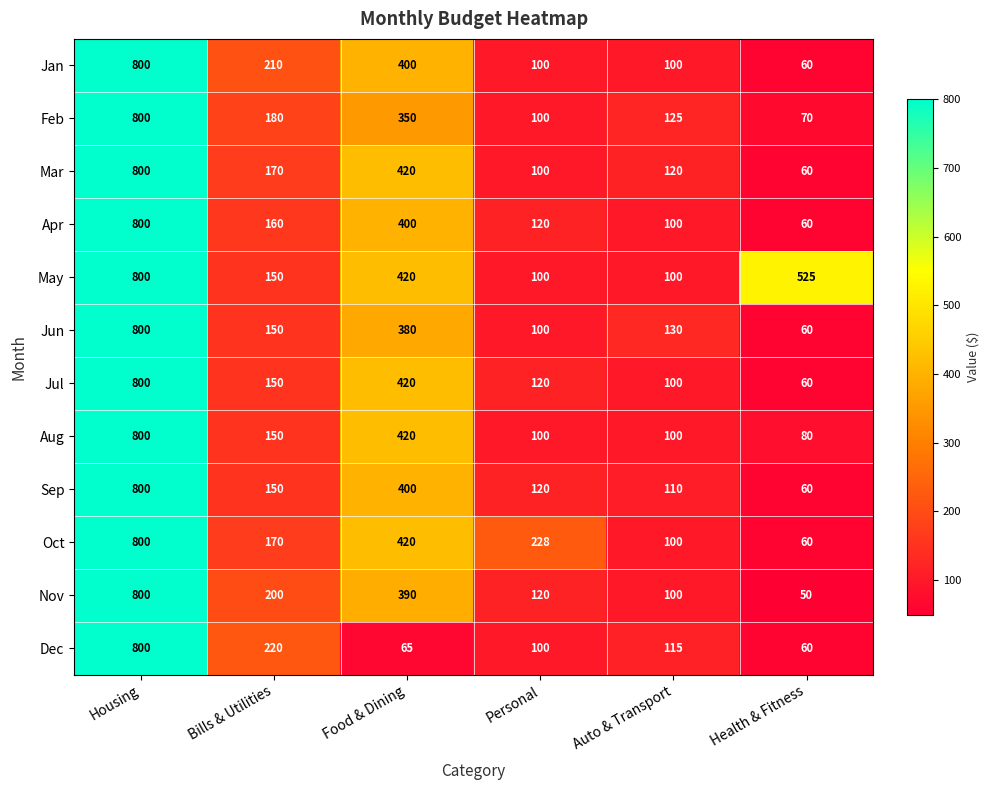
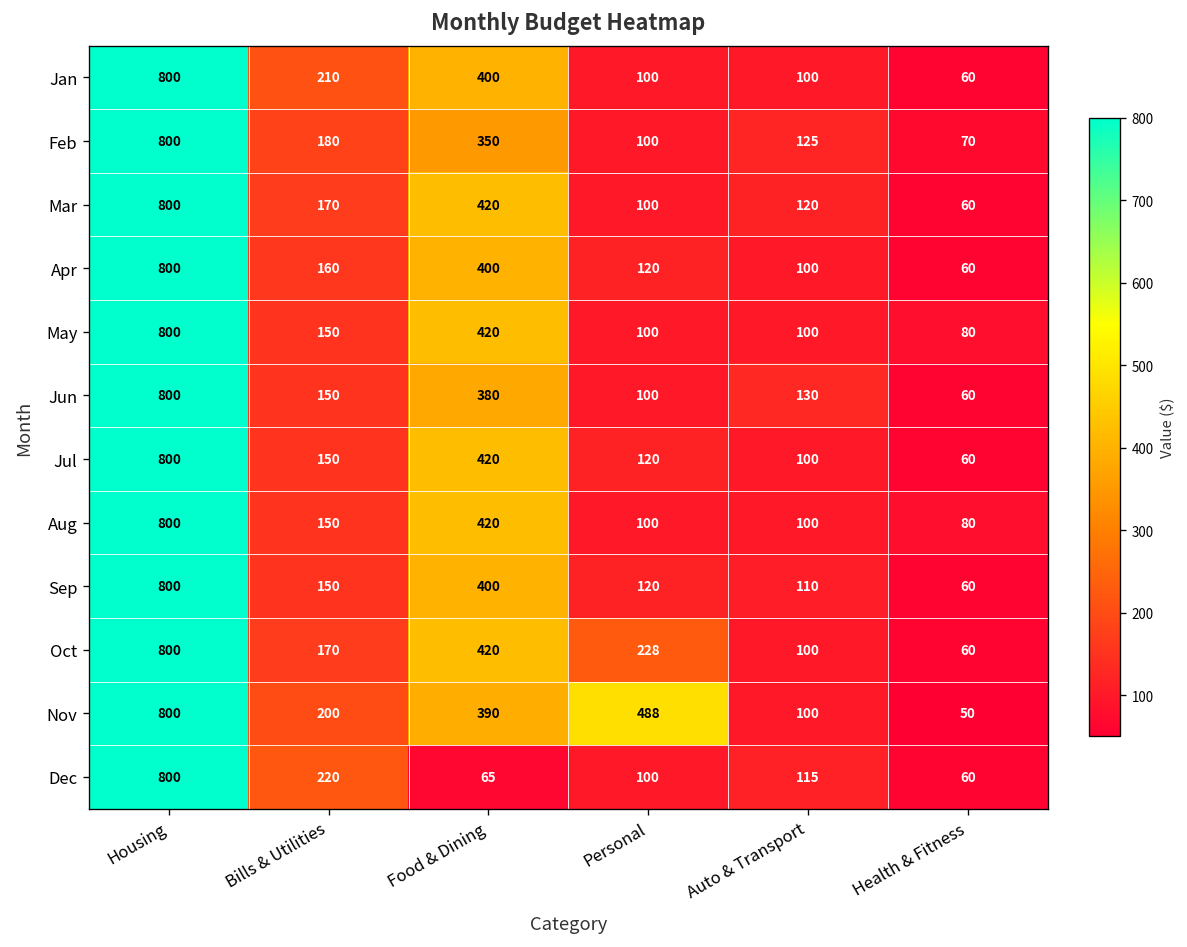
  {
    "Jan": {
      "Housing": 800,
      "Bills & Utilities": 210,
      "Food & Dining": 400,
      "Personal": 100,
      "Auto & Transport": 100,
      "Health & Fitness": 60
    },
    "Feb": {
      "Housing": 800,
      "Bills & Utilities": 180,
      "Food & Dining": 350,
      "Personal": 100,
      "Auto & Transport": 125,
      "Health & Fitness": 70
    },
    "Mar": {
      "Housing": 800,
      "Bills & Utilities": 170,
      "Food & Dining": 420,
      "Personal": 100,
      "Auto & Transport": 120,
      "Health & Fitness": 60
    },
    "Apr": {
      "Housing": 800,
      "Bills & Utilities": 160,
      "Food & Dining": 400,
      "Personal": 120,
      "Auto & Transport": 100,
      "Health & Fitness": 60
    },
    "May": {
      "Housing": 800,
      "Bills & Utilities": 150,
      "Food & Dining": 420,
      "Personal": 100,
      "Auto & Transport": 100,
-     "Health & Fitness": 525
+     "Health & Fitness": 80
    },
    "Jun": {
      "Housing": 800,
      "Bills & Utilities": 150,
      "Food & Dining": 380,
      "Personal": 100,
      "Auto & Transport": 130,
      "Health & Fitness": 60
    },
    "Jul": {
      "Housing": 800,
      "Bills & Utilities": 150,
      "Food & Dining": 420,
      "Personal": 120,
      "Auto & Transport": 100,
      "Health & Fitness": 60
    },
    "Aug": {
      "Housing": 800,
      "Bills & Utilities": 150,
      "Food & Dining": 420,
      "Personal": 100,
      "Auto & Transport": 100,
      "Health & Fitness": 80
    },
    "Sep": {
      "Housing": 800,
      "Bills & Utilities": 150,
      "Food & Dining": 400,
      "Personal": 120,
      "Auto & Transport": 110,
      "Health & Fitness": 60
    },
    "Oct": {
      "Housing": 800,
      "Bills & Utilities": 170,
      "Food & Dining": 420,
      "Personal": 228,
      "Auto & Transport": 100,
      "Health & Fitness": 60
    },
    "Nov": {
      "Housing": 800,
      "Bills & Utilities": 200,
      "Food & Dining": 390,
-     "Personal": 120,
+     "Personal": 488,
      "Auto & Transport": 100,
      "Health & Fitness": 50
    },
    "Dec": {
      "Housing": 800,
      "Bills & Utilities": 220,
      "Food & Dining": 65,
      "Personal": 100,
      "Auto & Transport": 115,
      "Health & Fitness": 60
    }
  }
